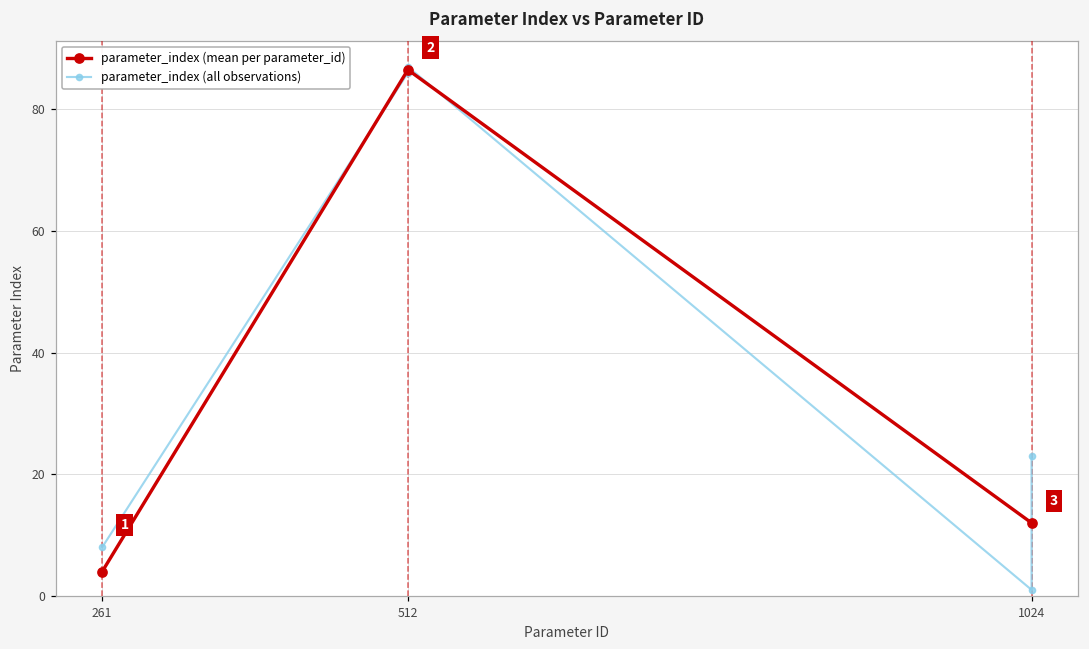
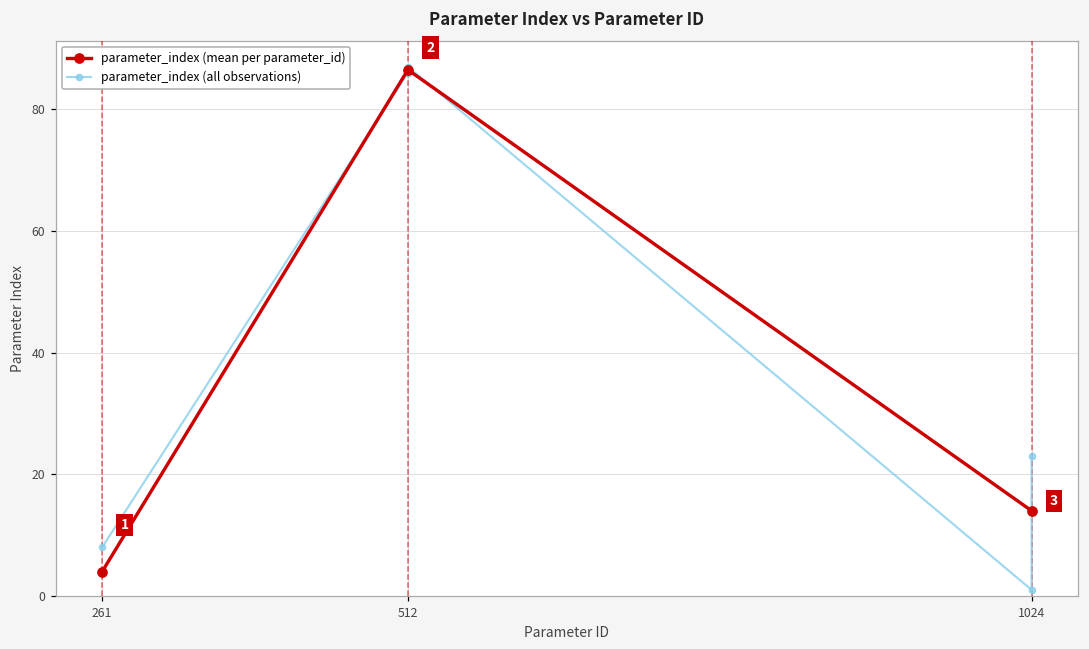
  {
    "parameter_index (mean per parameter_id)": {
      "261": 4,
      "512": 87,
-     "1024": 12
+     "1024": 14
    }
  }
